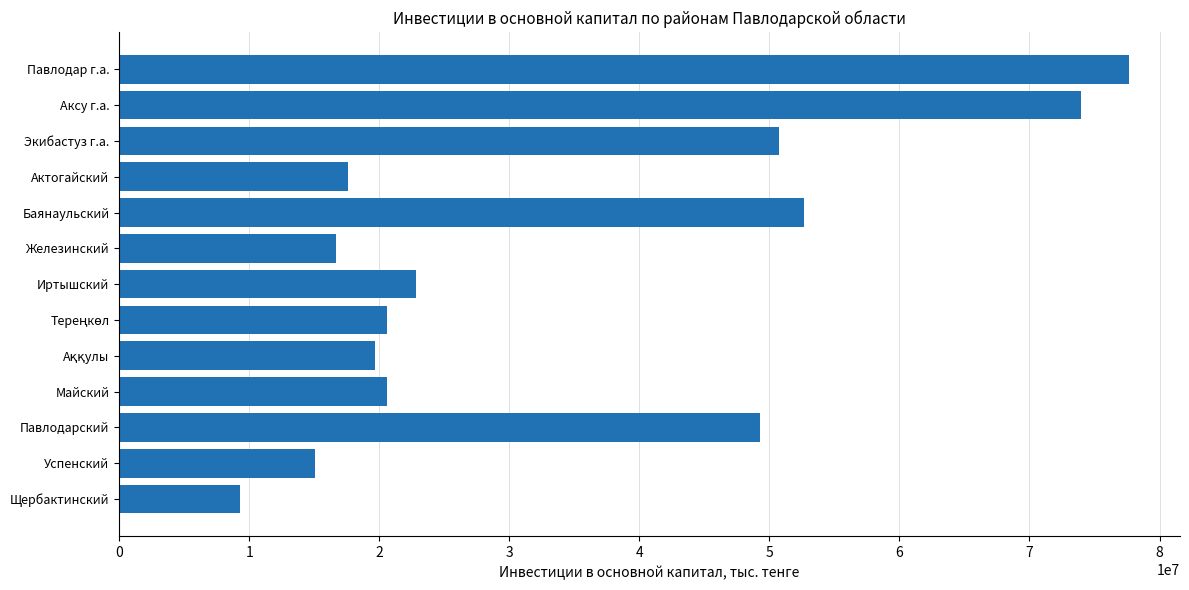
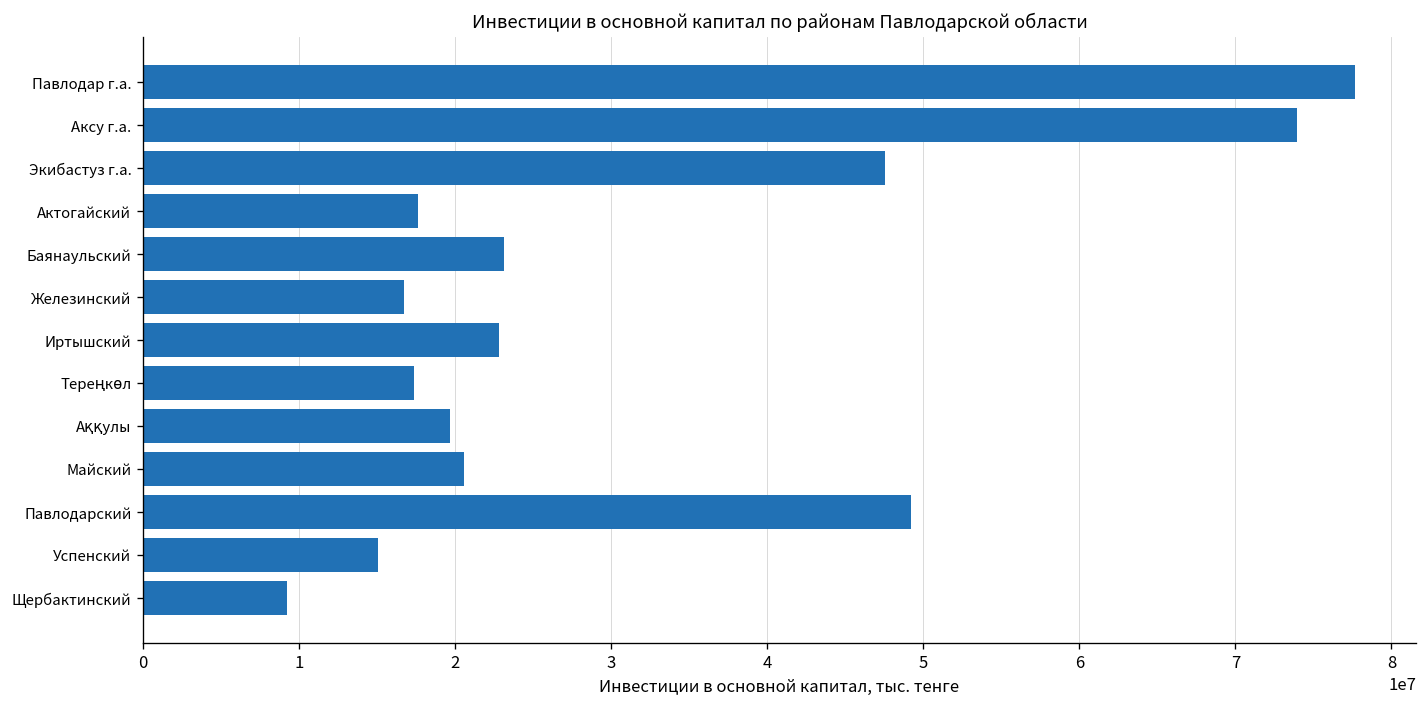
  {
    "Павлодар г.а.": 77700000,
    "Аксу г.а.": 73900000,
-   "Экибастуз г.а.": 50700000,
+   "Экибастуз г.а.": 47500000,
    "Актогайский": 17600000,
-   "Баянаульский": 52700000,
+   "Баянаульский": 23100000,
    "Железинский": 16700000,
    "Иртышский": 22800000,
-   "Тереңкөл": 20600000,
+   "Тереңкөл": 17400000,
    "Аққулы": 19700000,
    "Майский": 20600000,
    "Павлодарский": 49200000,
    "Успенский": 15100000,
    "Щербактинский": 9300000
  }
